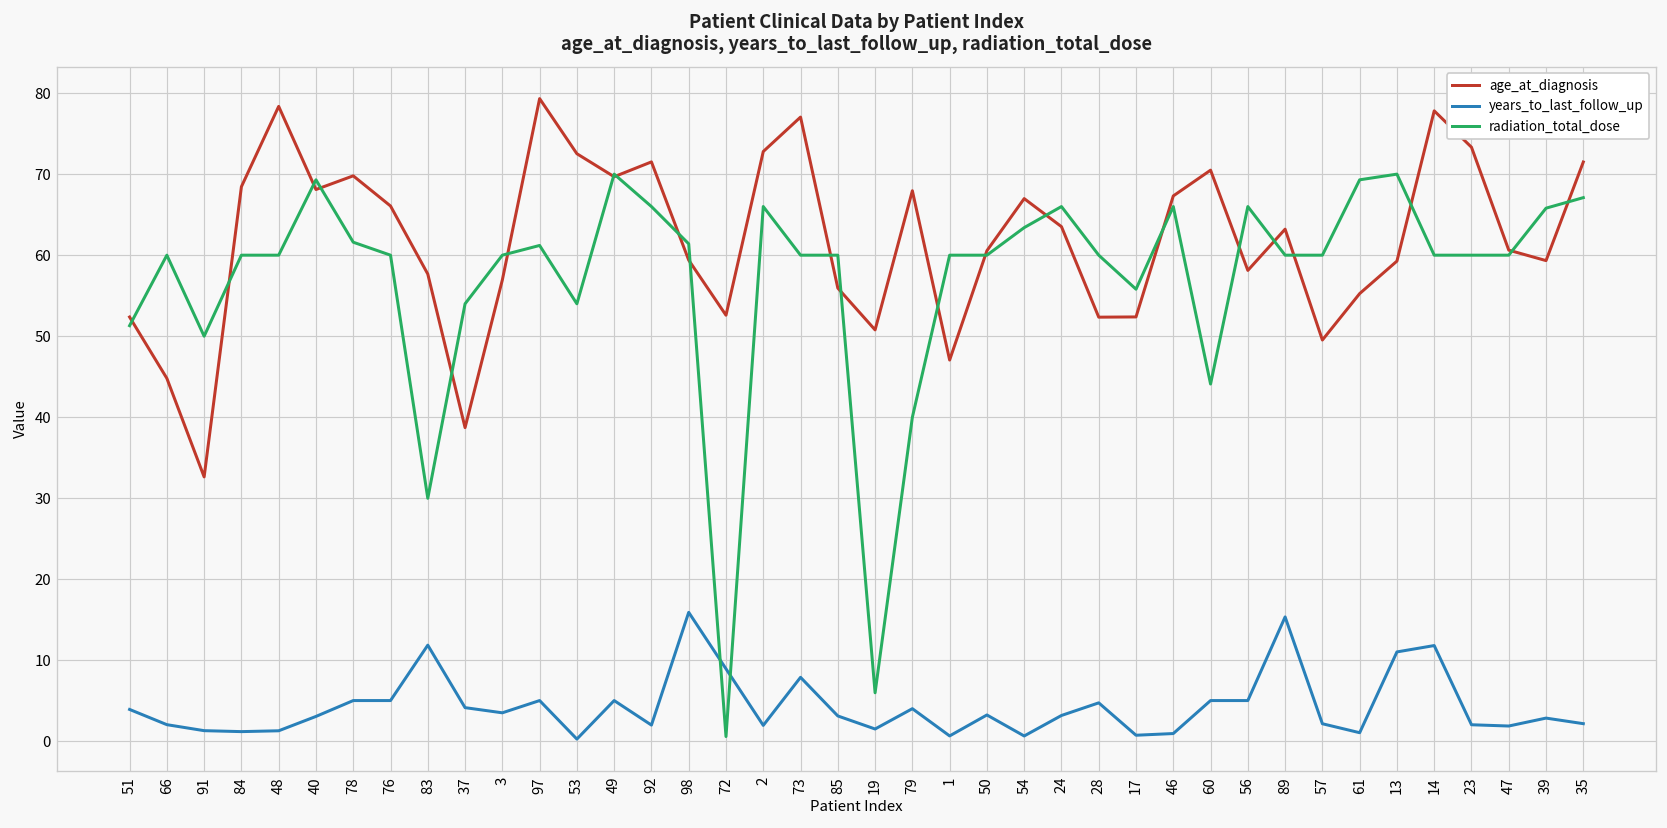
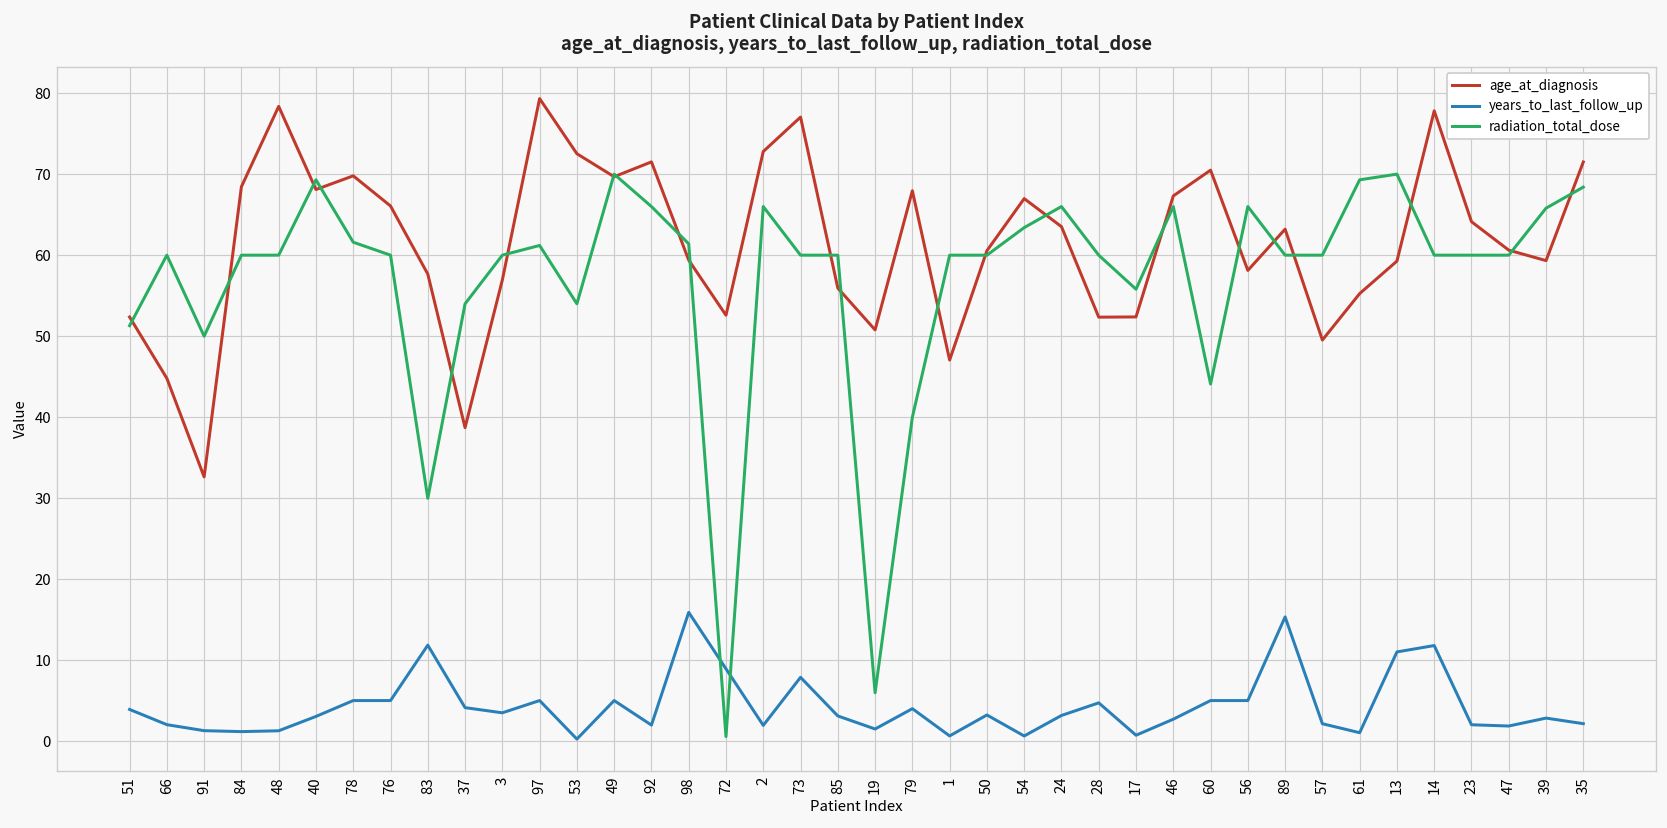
  {
    "age_at_diagnosis": {
      "51": 52,
      "66": 45,
      "91": 33,
      "84": 68,
      "48": 78,
      "40": 68,
      "78": 70,
      "76": 66,
      "83": 58,
      "37": 39,
      "3": 57,
      "97": 79,
      "53": 73,
      "92": 72,
      "98": 59,
      "72": 53,
      "2": 73,
      "73": 77,
      "85": 56,
      "19": 51,
      "79": 68,
      "1": 47,
      "50": 61,
      "54": 67,
      "24": 64,
      "28": 52,
      "17": 52,
      "46": 67,
      "60": 70,
      "56": 58,
      "89": 63,
      "57": 50,
      "61": 55,
      "13": 59,
      "14": 78,
-     "23": 73,
+     "23": 64,
      "47": 61,
      "39": 59,
      "35": 72
    },
    "years_to_last_follow_up": {
      "51": 4,
      "66": 2,
      "91": 1,
      "84": 1,
      "48": 1,
      "40": 3,
      "78": 5,
      "76": 5,
      "83": 12,
      "37": 4,
      "3": 4,
      "97": 5,
      "53": 0,
      "49": 5,
      "92": 2,
      "98": 16,
      "72": 9,
      "2": 2,
      "73": 8,
      "85": 3,
      "19": 2,
      "79": 4,
      "1": 1,
      "50": 3,
      "54": 1,
      "24": 3,
      "28": 5,
      "17": 1,
-     "46": 1,
+     "46": 3,
      "60": 5,
      "56": 5,
      "89": 15,
      "57": 2,
      "61": 1,
      "13": 11,
      "14": 12,
      "23": 2,
      "47": 2,
      "39": 3,
      "35": 2
    },
    "radiation_total_dose": {
      "51": 51,
      "66": 60,
      "91": 50,
      "84": 60,
      "48": 60,
      "40": 69,
      "78": 62,
      "76": 60,
      "83": 30,
      "37": 54,
      "3": 60,
      "97": 61,
      "53": 54,
      "92": 66,
      "98": 61,
      "72": 1,
      "2": 66,
      "73": 60,
      "85": 60,
      "19": 6,
      "79": 40,
      "1": 60,
      "50": 60,
      "54": 63,
      "24": 66,
      "28": 60,
      "17": 56,
      "46": 66,
      "60": 44,
      "56": 66,
      "89": 60,
      "57": 60,
      "61": 69,
      "13": 70,
      "14": 60,
      "23": 60,
      "47": 60,
      "39": 66,
-     "35": 67
+     "35": 68
    }
  }
